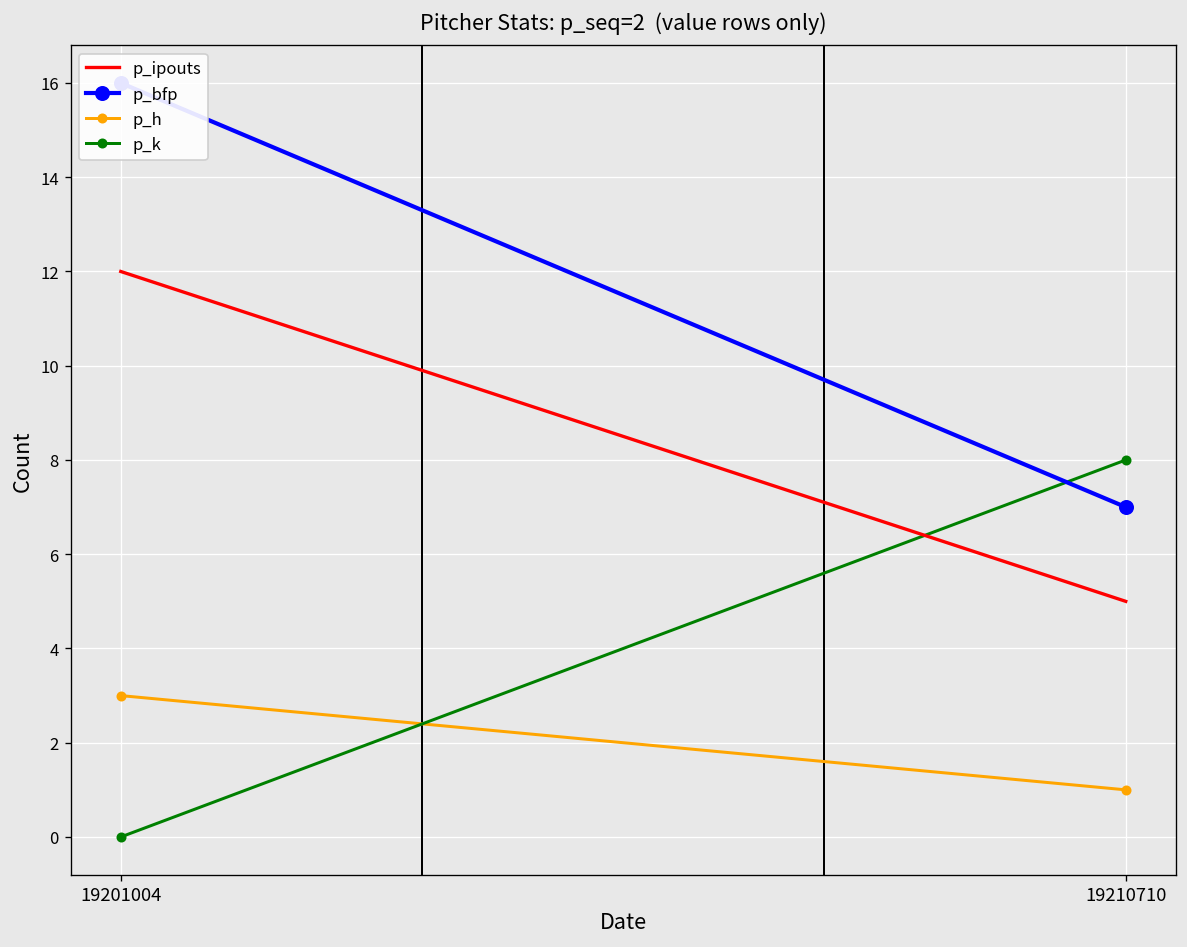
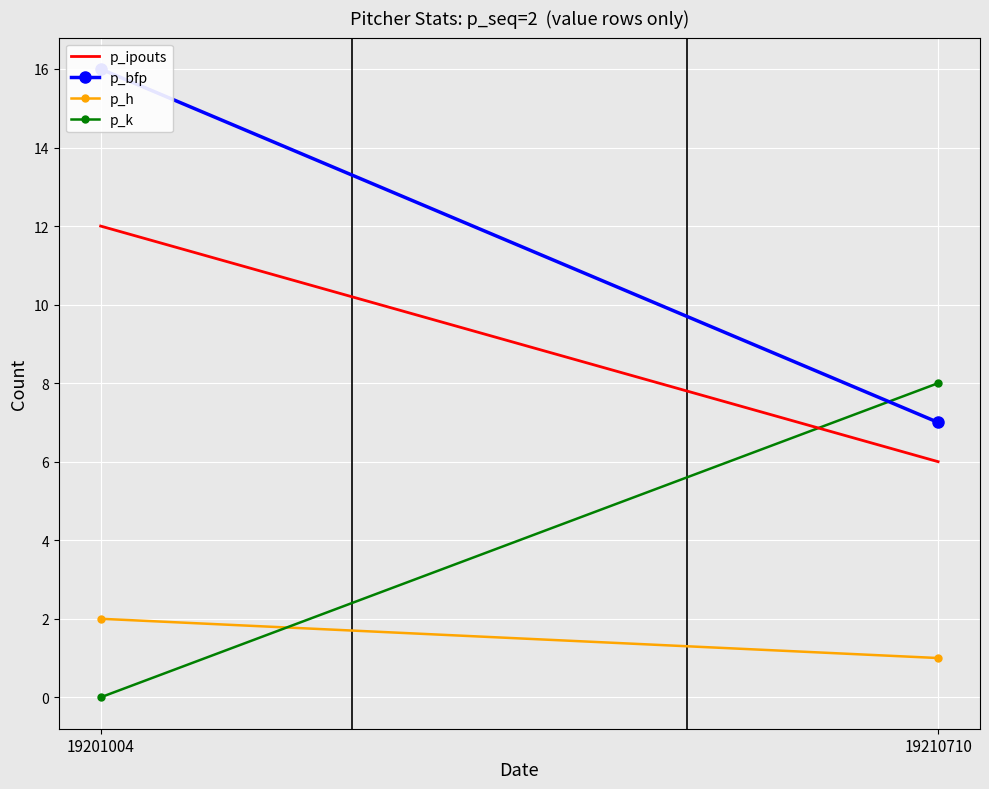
  {
    "p_ipouts": {
      "19201004": 12,
-     "19210710": 5
+     "19210710": 6
    },
    "p_bfp": {
      "19210710": 7
    },
    "p_h": {
-     "19201004": 3,
+     "19201004": 2,
      "19210710": 1
    },
    "p_k": {
      "19201004": 0,
      "19210710": 8
    }
  }
